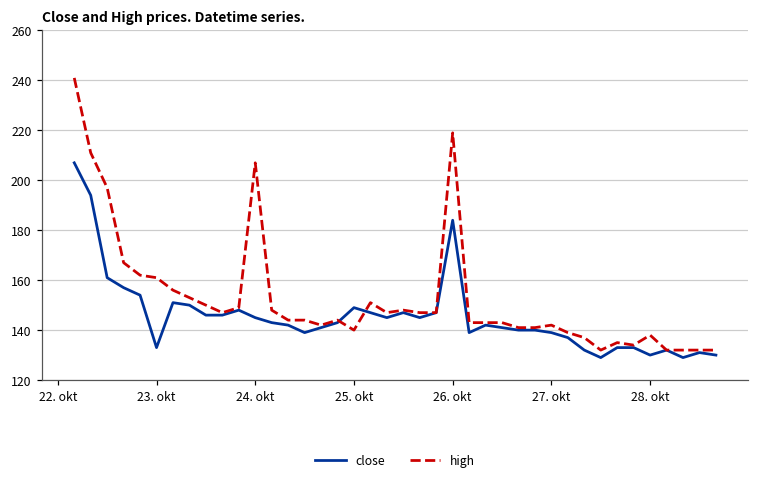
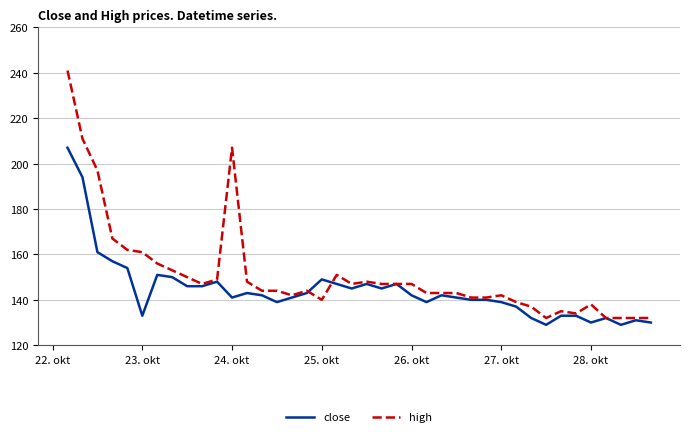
  {
    "close": {
      "23. okt": 133,
-     "24. okt": 145,
+     "24. okt": 141,
      "25. okt": 149,
-     "26. okt": 184,
+     "26. okt": 142,
      "27. okt": 139,
      "28. okt": 130
    },
    "high": {
      "23. okt": 161,
      "24. okt": 207,
      "25. okt": 140,
-     "26. okt": 219,
+     "26. okt": 147,
      "27. okt": 142,
      "28. okt": 138
    }
  }
